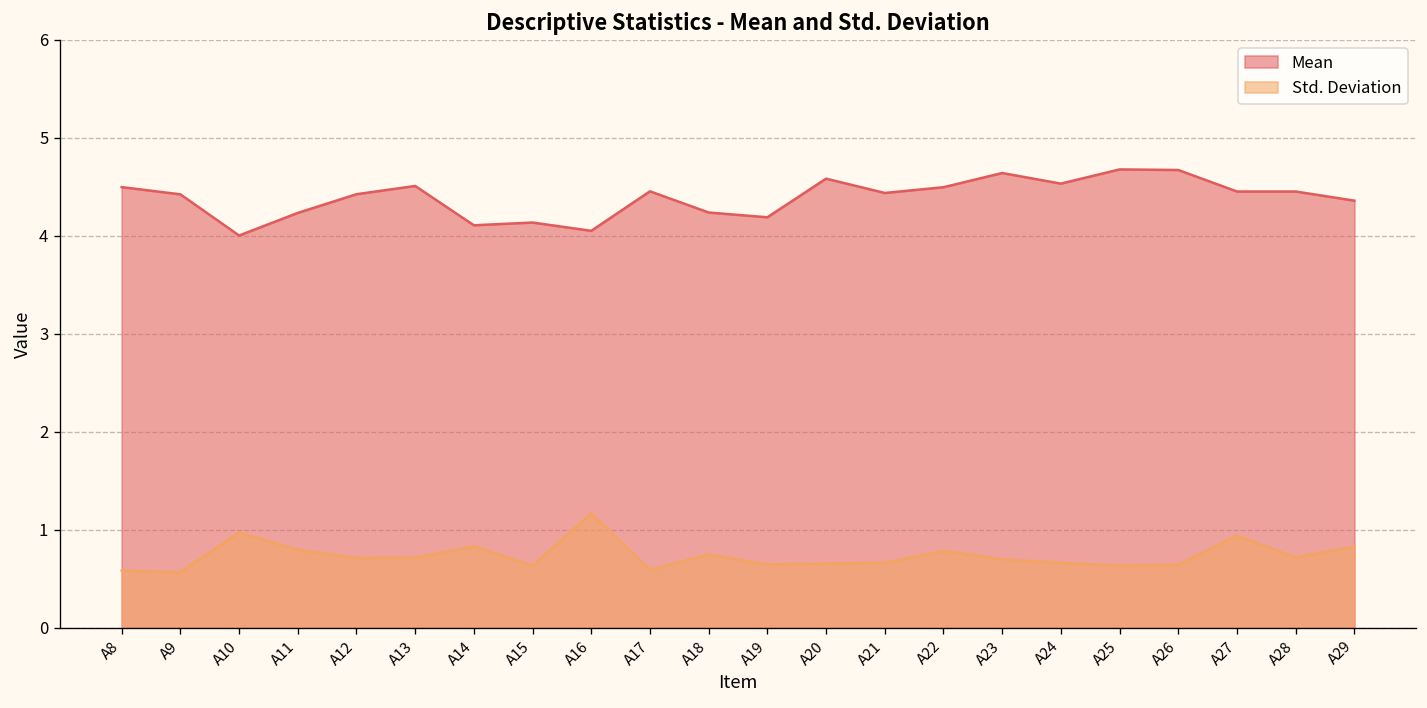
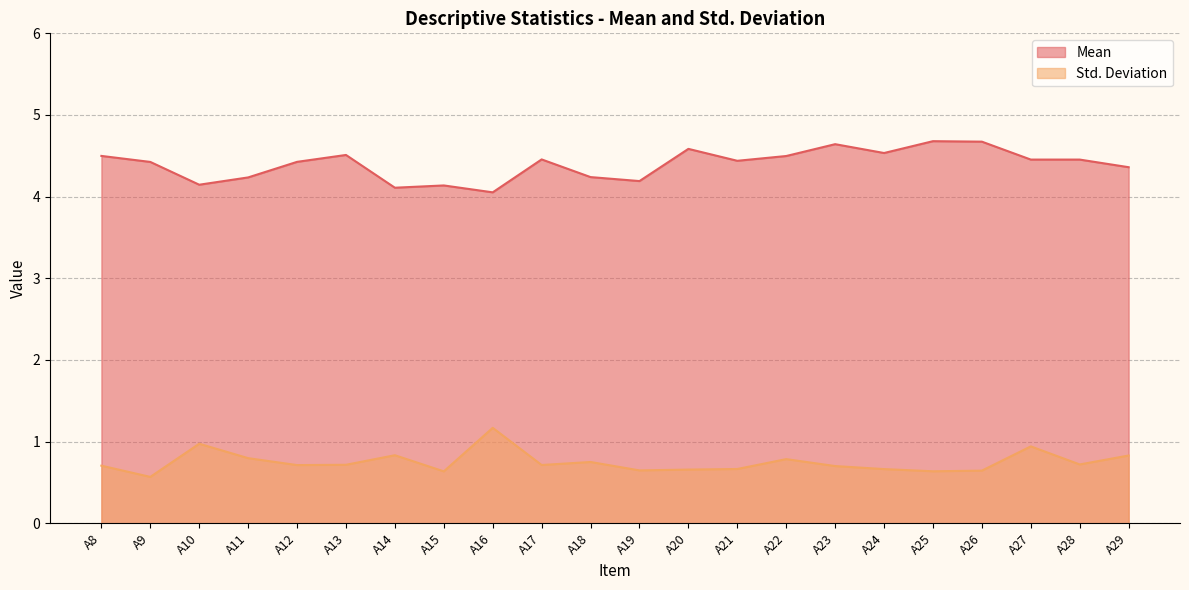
  {
    "Mean": {
      "A8": 4.5,
      "A9": 4.4,
-     "A10": 4.0,
+     "A10": 4.1,
      "A11": 4.2,
      "A12": 4.4,
      "A13": 4.5,
      "A14": 4.1,
      "A15": 4.1,
      "A16": 4.1,
      "A17": 4.5,
      "A18": 4.2,
      "A19": 4.2,
      "A20": 4.6,
      "A21": 4.4,
      "A22": 4.5,
      "A23": 4.6,
      "A24": 4.5,
      "A25": 4.7,
      "A26": 4.7,
      "A27": 4.5,
      "A28": 4.5,
      "A29": 4.4
    },
    "Std. Deviation": {
-     "A8": 0.6,
+     "A8": 0.7,
      "A9": 0.6,
      "A10": 1.0,
      "A11": 0.8,
      "A12": 0.7,
      "A13": 0.7,
      "A14": 0.8,
      "A15": 0.6,
      "A16": 1.2,
-     "A17": 0.6,
+     "A17": 0.7,
      "A18": 0.8,
      "A19": 0.6,
      "A20": 0.7,
      "A21": 0.7,
      "A22": 0.8,
      "A23": 0.7,
      "A24": 0.7,
      "A25": 0.6,
      "A26": 0.6,
      "A27": 0.9,
      "A28": 0.7,
      "A29": 0.8
    }
  }
